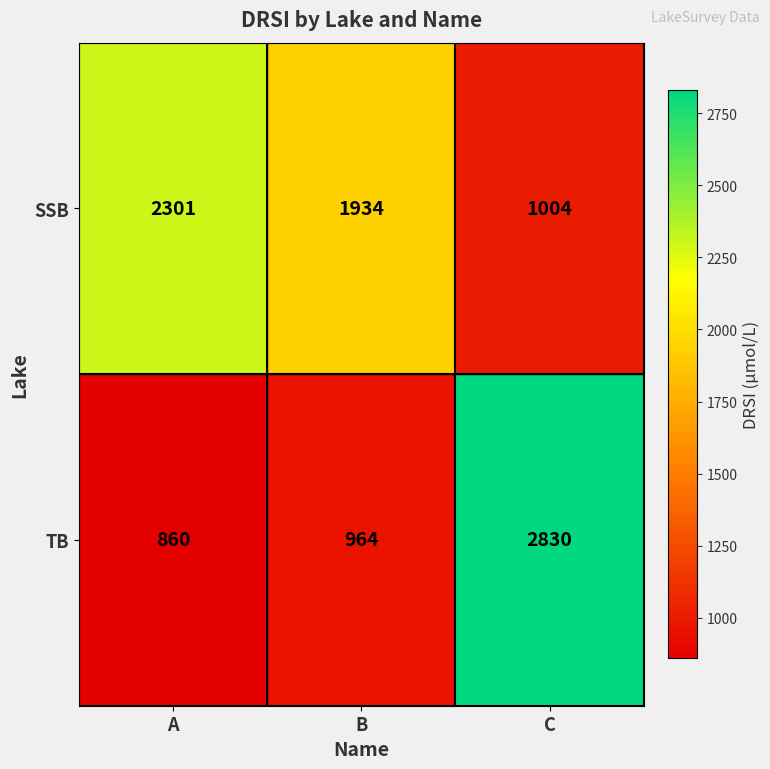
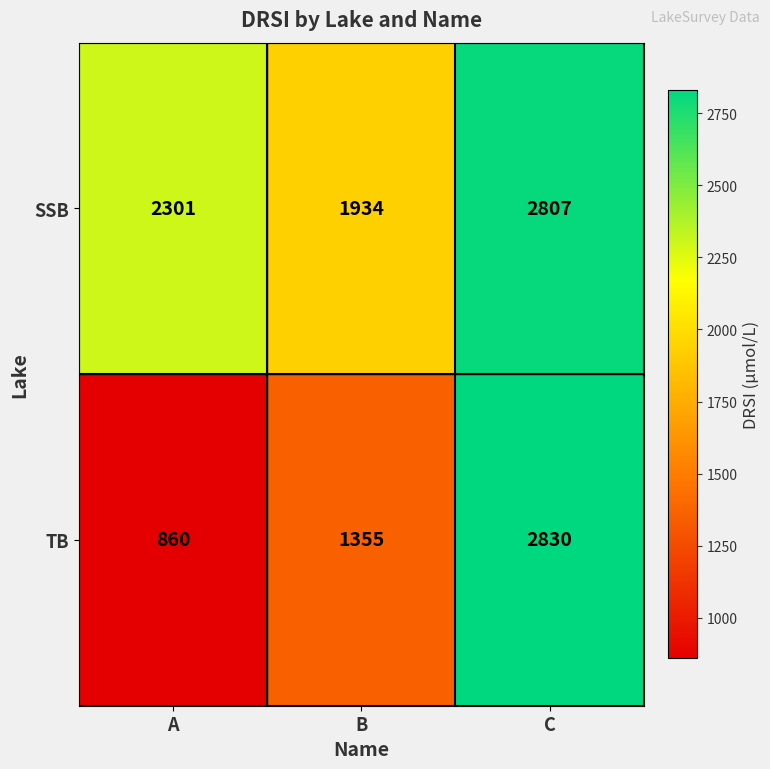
  {
    "SSB": {
      "A": 2301,
      "B": 1934,
-     "C": 1004
+     "C": 2807
    },
    "TB": {
      "A": 860,
-     "B": 964,
+     "B": 1355,
      "C": 2830
    }
  }
